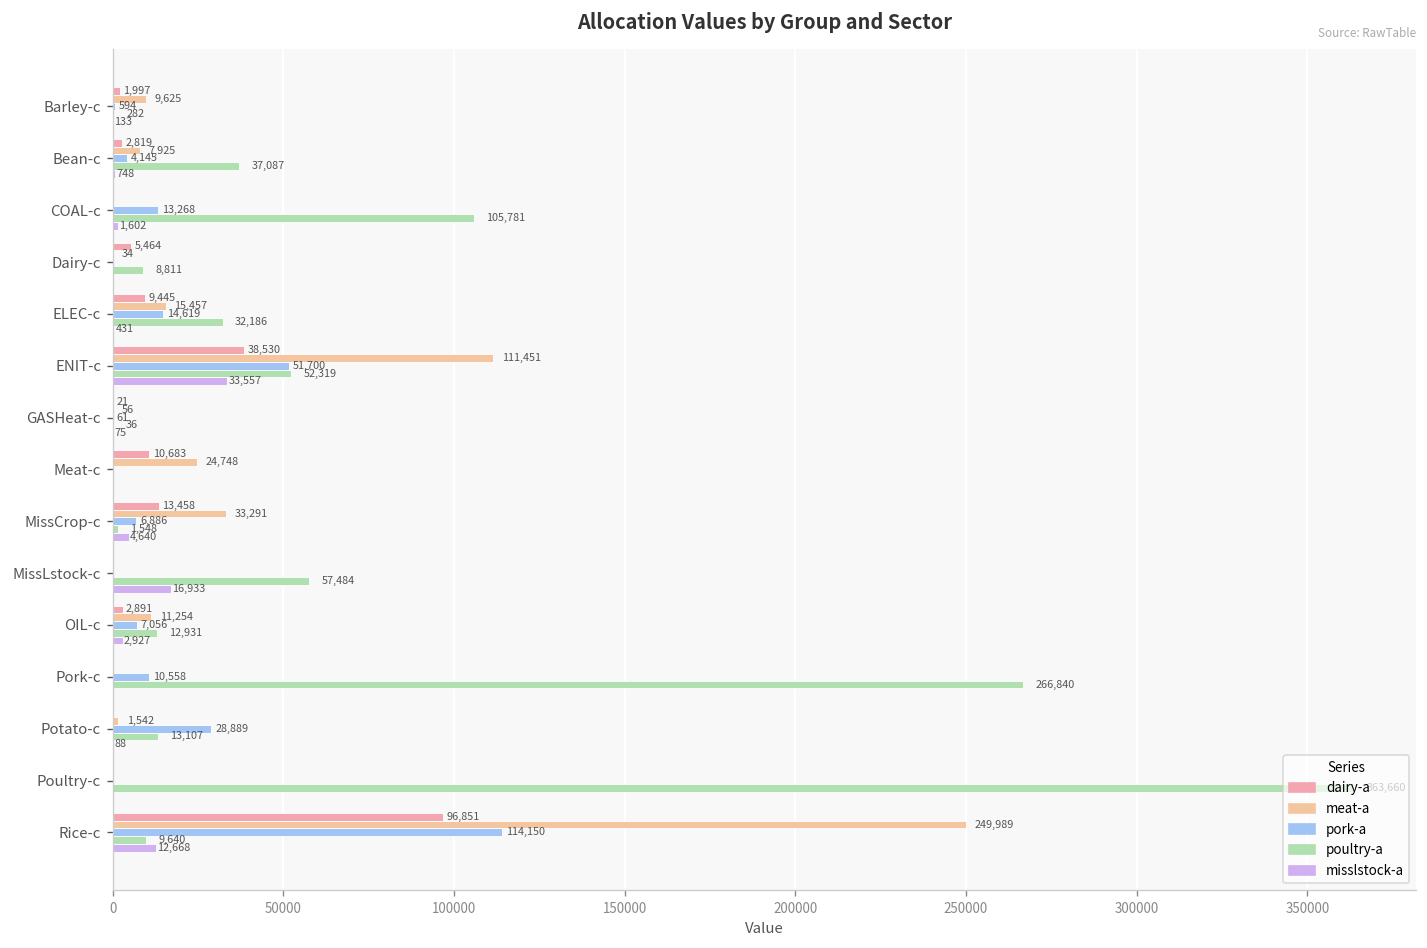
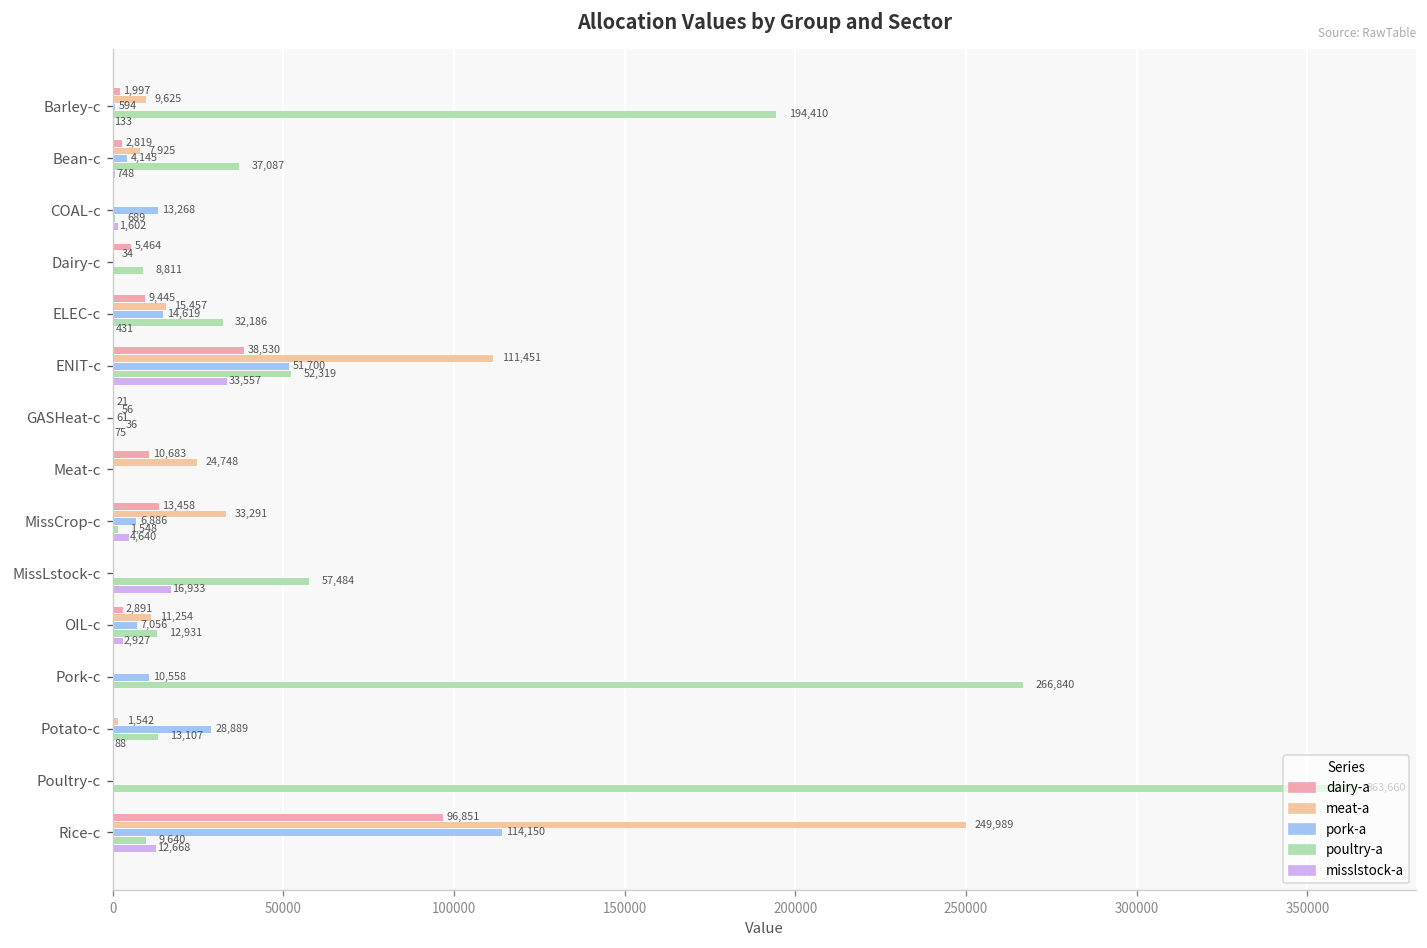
  {
    "poultry-a": {
-     "Barley-c": "282",
+     "Barley-c": "194,410",
      "Bean-c": "37,087",
-     "COAL-c": "105,781",
+     "COAL-c": "689",
      "Dairy-c": "8,811",
      "ELEC-c": "32,186",
      "GASHeat-c": "36",
      "MissLstock-c": "57,484",
      "OIL-c": "12,931",
      "Pork-c": "266,840",
      "Potato-c": "13,107"
    }
  }
